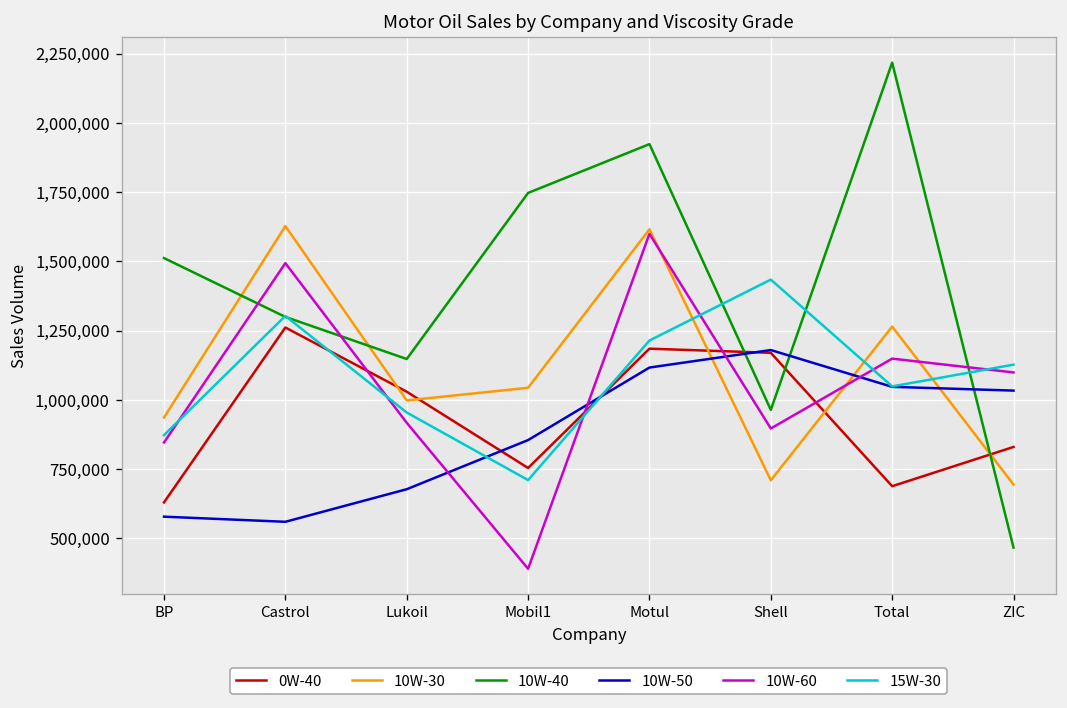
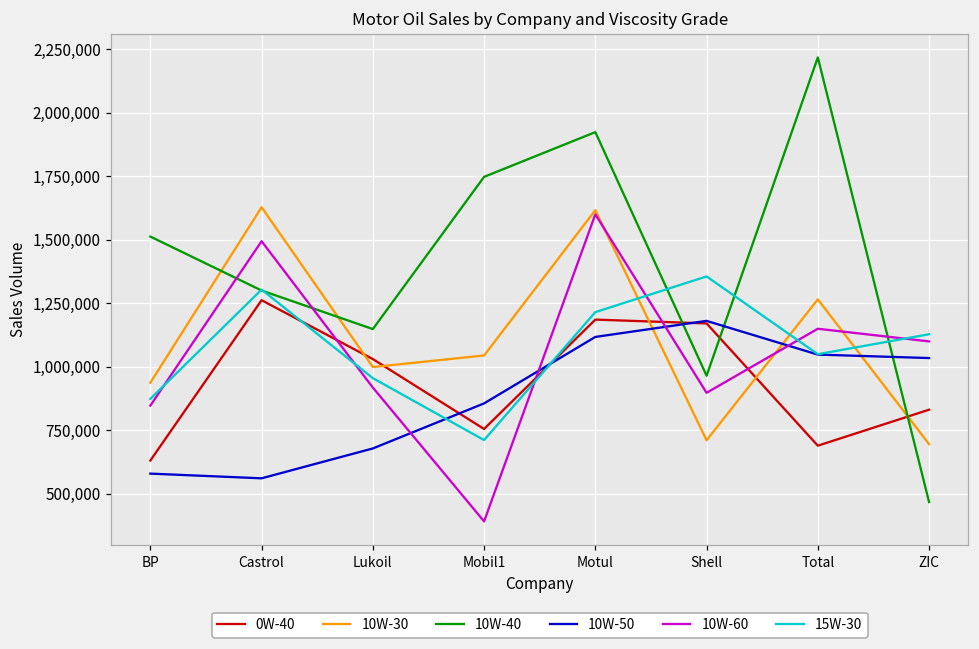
  {
    "0W-40": {
      "BP": "630,000",
      "Castrol": "1,260,000",
      "Lukoil": "1,030,000",
      "Mobil1": "750,000",
      "Motul": "1,190,000",
      "Total": "690,000",
      "ZIC": "830,000"
    },
    "10W-30": {
      "BP": "940,000",
      "Castrol": "1,630,000",
      "Lukoil": "1,000,000",
      "Mobil1": "1,040,000",
      "Motul": "1,620,000",
      "Shell": "710,000",
      "Total": "1,260,000",
      "ZIC": "690,000"
    },
    "10W-40": {
      "BP": "1,510,000",
      "Lukoil": "1,150,000",
      "Mobil1": "1,750,000",
      "Motul": "1,920,000",
      "Shell": "960,000",
      "Total": "2,220,000",
      "ZIC": "470,000"
    },
    "10W-50": {
      "BP": "580,000",
      "Castrol": "560,000",
      "Lukoil": "680,000",
      "Mobil1": "860,000",
      "Motul": "1,120,000",
      "ZIC": "1,030,000"
    },
    "10W-60": {
      "BP": "850,000",
      "Castrol": "1,490,000",
      "Lukoil": "920,000",
      "Mobil1": "390,000",
      "Motul": "1,600,000",
      "Shell": "900,000",
      "Total": "1,150,000",
      "ZIC": "1,100,000"
    },
    "15W-30": {
      "BP": "870,000",
      "Lukoil": "950,000",
      "Mobil1": "710,000",
      "Motul": "1,210,000",
-     "Shell": "1,430,000",
+     "Shell": "1,360,000",
      "ZIC": "1,130,000"
    }
  }
